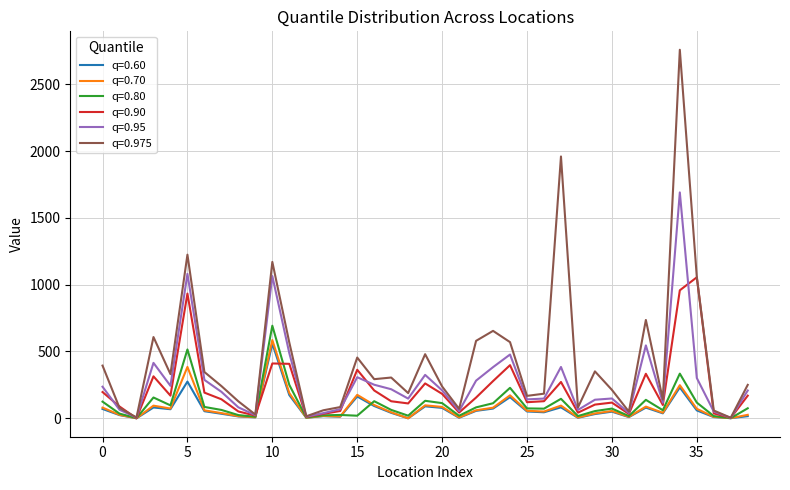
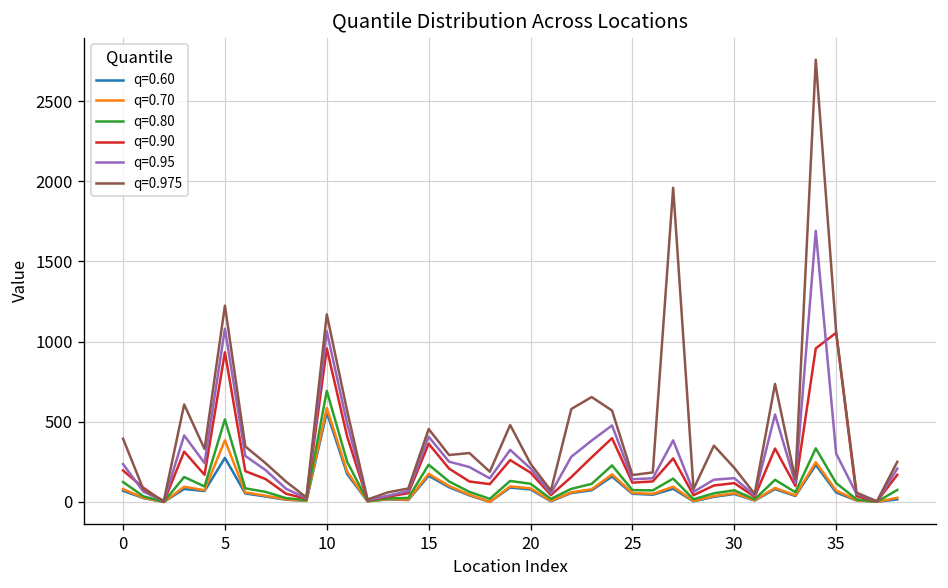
  {
    "q=0.60": {
      "5": 270,
      "10": 560
    },
    "q=0.70": {
      "5": 380,
      "10": 590
    },
    "q=0.80": {
      "0": 120,
      "5": 520,
      "10": 690,
-     "15": 20,
+     "15": 230,
      "20": 110,
      "35": 120
    },
    "q=0.90": {
      "0": 200,
      "5": 930,
-     "10": 410,
+     "10": 960,
      "15": 360,
      "20": 180,
      "25": 120,
      "30": 120
    },
    "q=0.95": {
      "0": 240,
      "5": 1080,
      "10": 1060,
-     "15": 310,
+     "15": 410,
      "20": 210,
      "25": 140,
      "30": 150,
      "35": 300
    },
    "q=0.975": {
      "0": 390,
      "5": 1220,
      "10": 1170,
      "15": 450,
      "20": 240,
      "25": 170,
      "30": 210
    }
  }
